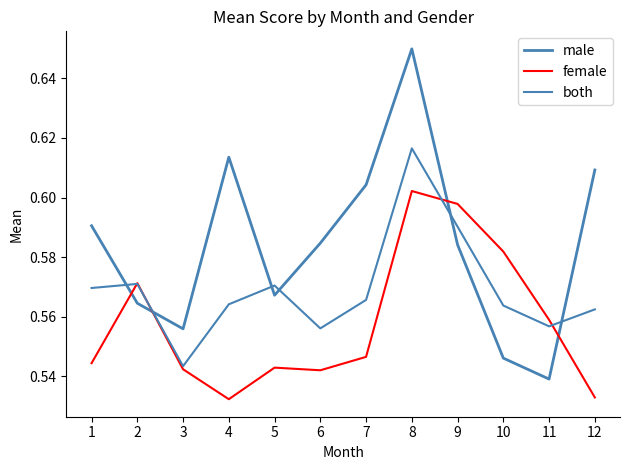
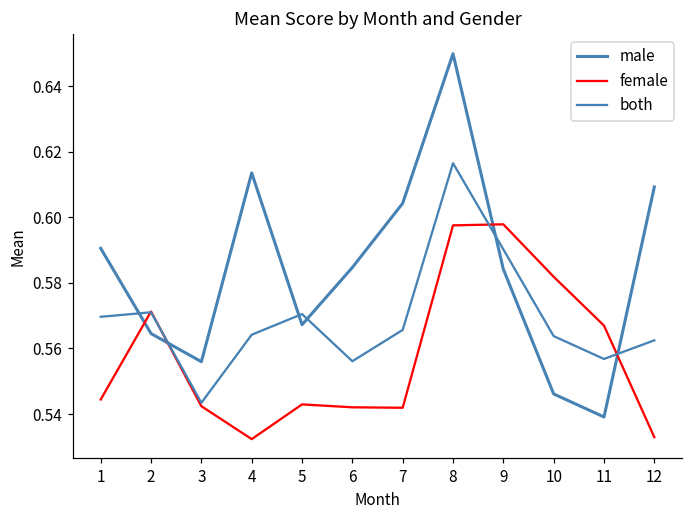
  {
    "female": {
      "1": 0.544,
      "3": 0.542,
      "4": 0.532,
      "5": 0.543,
      "6": 0.542,
-     "7": 0.547,
-     "8": 0.602,
+     "7": 0.542,
+     "8": 0.598,
      "9": 0.598,
      "10": 0.582,
-     "11": 0.559,
+     "11": 0.567,
      "12": 0.533
    }
  }
